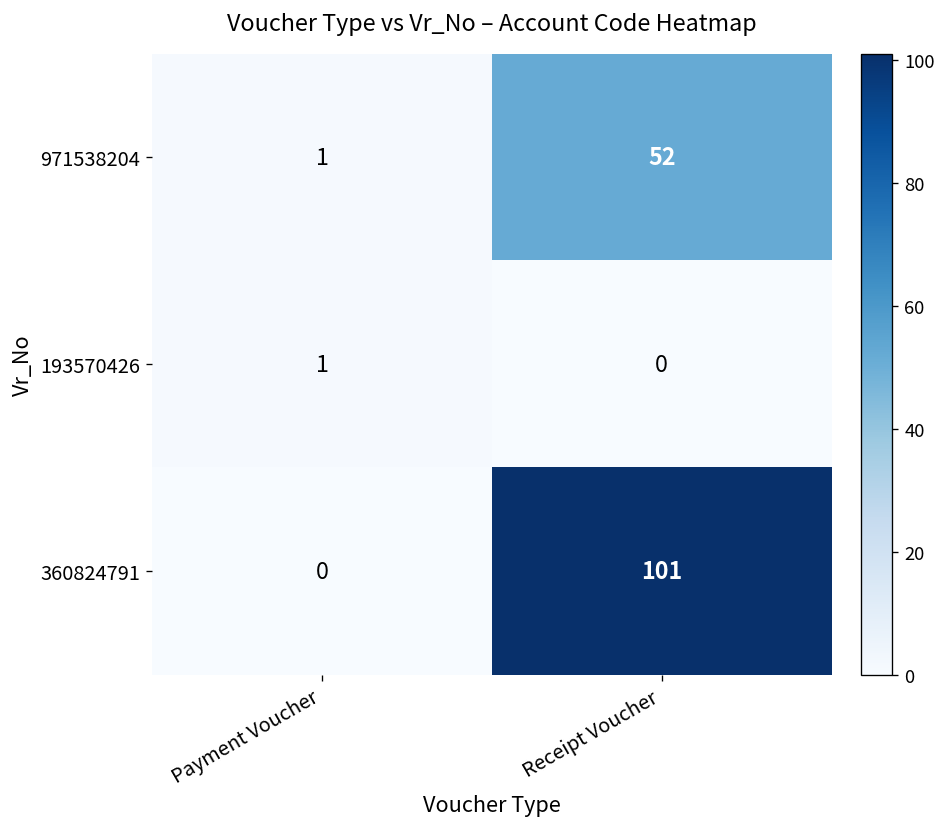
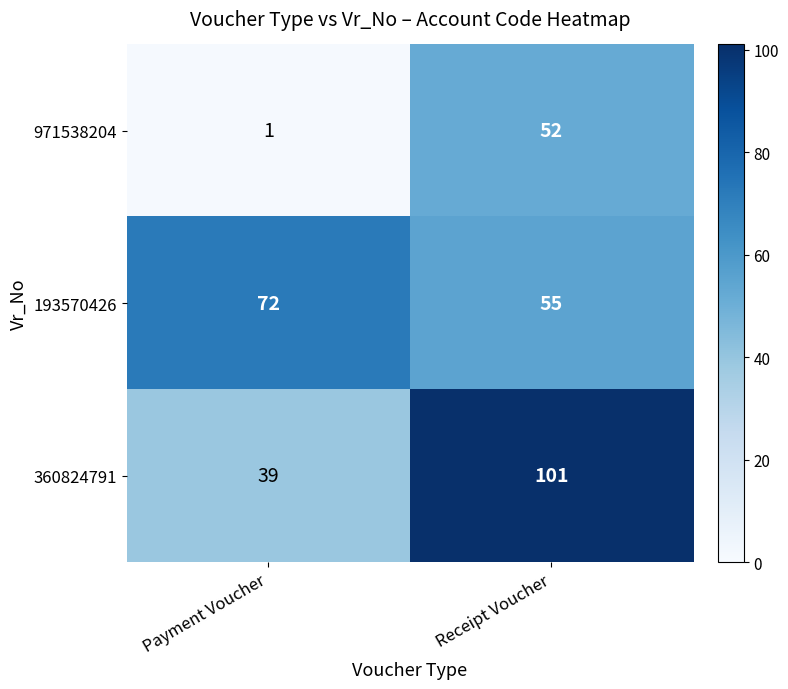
  {
    "971538204": {
      "Payment Voucher": 1,
      "Receipt Voucher": 52
    },
    "193570426": {
-     "Payment Voucher": 1,
-     "Receipt Voucher": 0
+     "Payment Voucher": 72,
+     "Receipt Voucher": 55
    },
    "360824791": {
-     "Payment Voucher": 0,
+     "Payment Voucher": 39,
      "Receipt Voucher": 101
    }
  }
